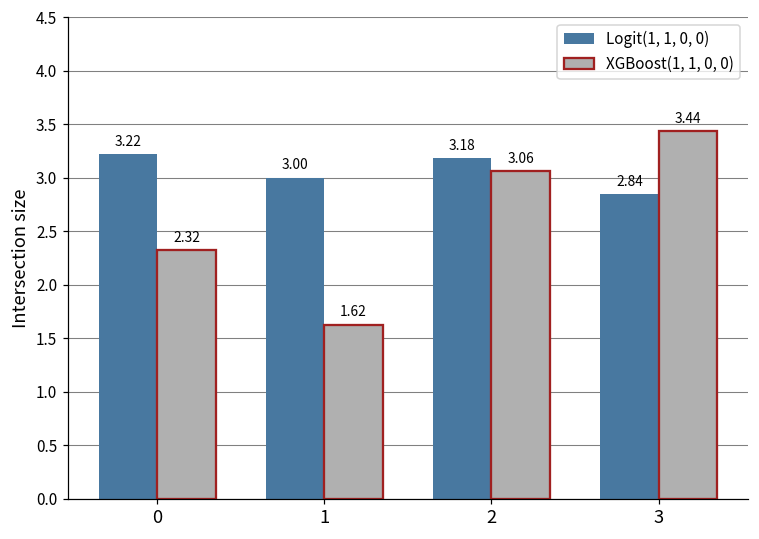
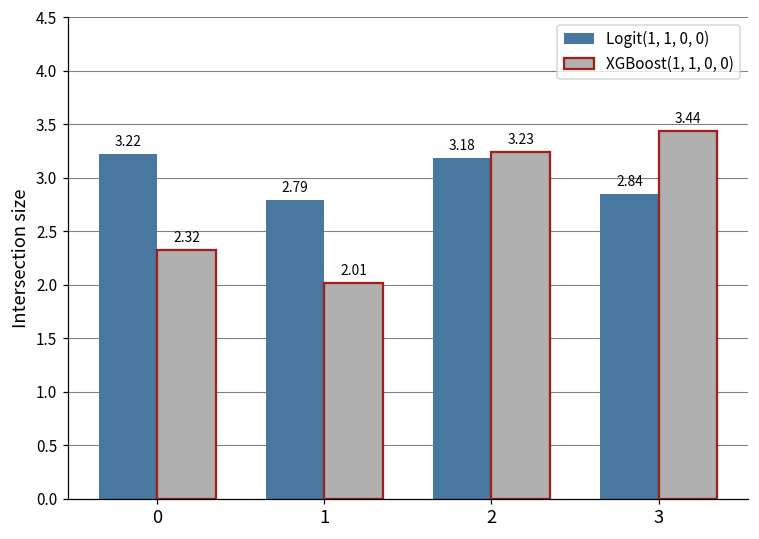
  {
    "Logit(1, 1, 0, 0)": {
      "0": 3.22,
-     "1": 3.00,
+     "1": 2.79,
      "2": 3.18,
      "3": 2.84
    },
    "XGBoost(1, 1, 0, 0)": {
      "0": 2.32,
-     "1": 1.62,
-     "2": 3.06,
+     "1": 2.01,
+     "2": 3.23,
      "3": 3.44
    }
  }
